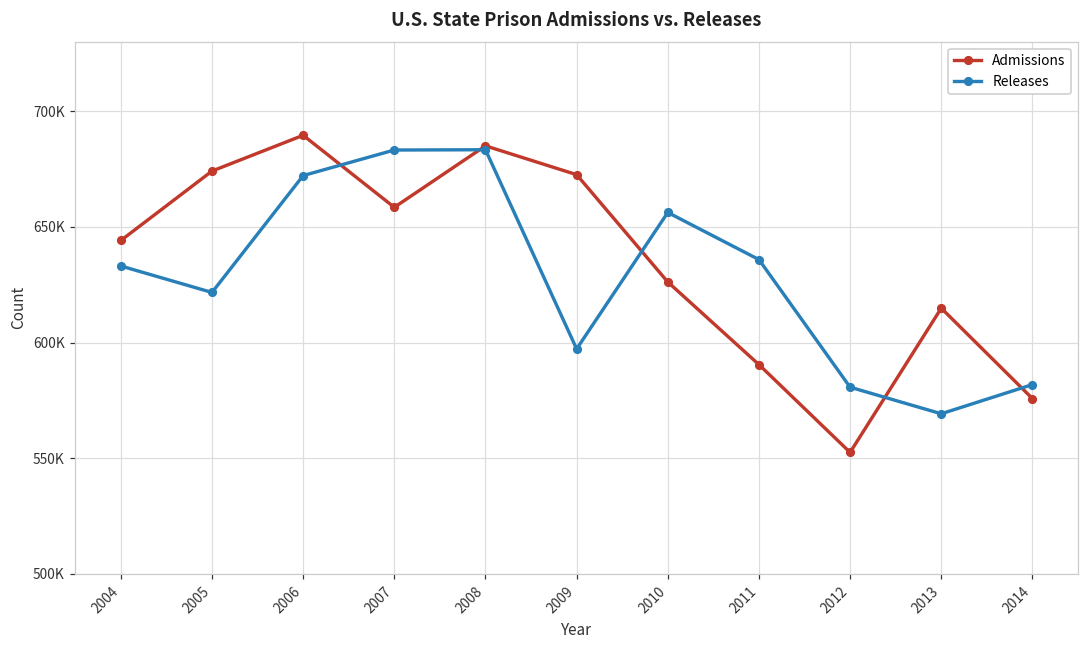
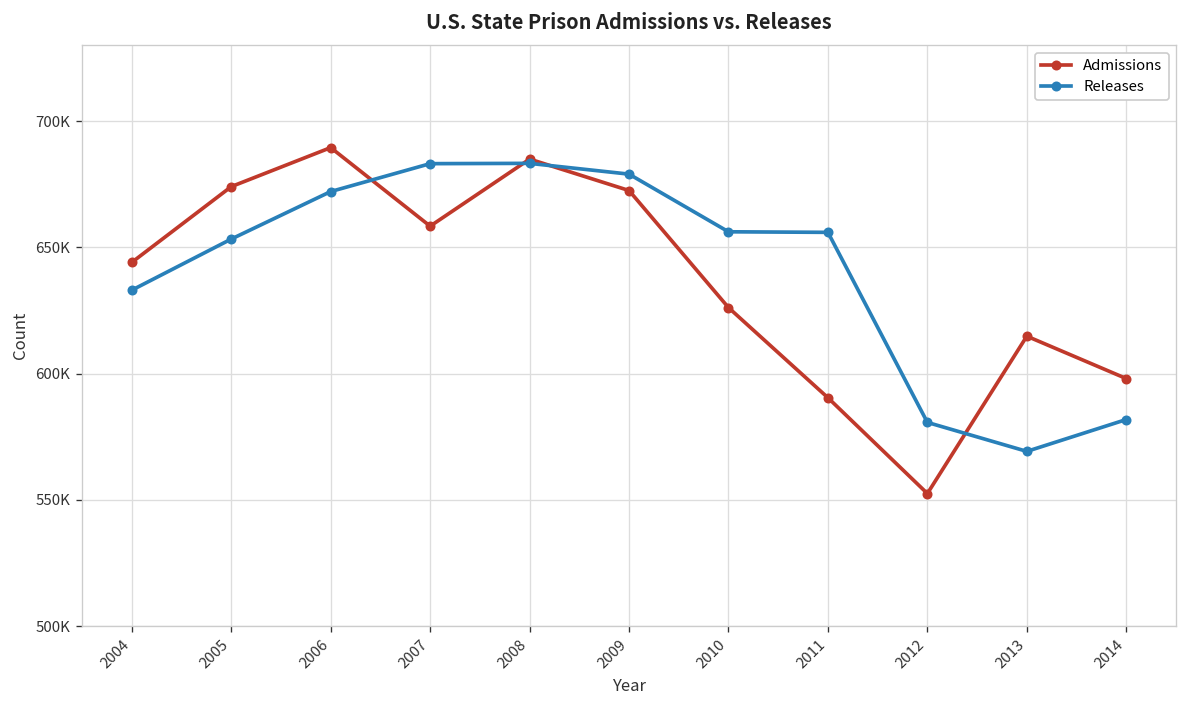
  {
    "Admissions": {
      "2004": 644000,
      "2005": 674000,
      "2006": 690000,
      "2007": 658000,
      "2008": 685000,
      "2009": 673000,
      "2010": 626000,
      "2011": 590000,
      "2012": 553000,
      "2013": 615000,
-     "2014": 576000
+     "2014": 598000
    },
    "Releases": {
      "2004": 633000,
-     "2005": 622000,
+     "2005": 653000,
      "2006": 672000,
      "2007": 683000,
      "2008": 683000,
-     "2009": 597000,
+     "2009": 679000,
      "2010": 656000,
-     "2011": 636000,
+     "2011": 656000,
      "2012": 581000,
      "2013": 569000,
      "2014": 582000
    }
  }
